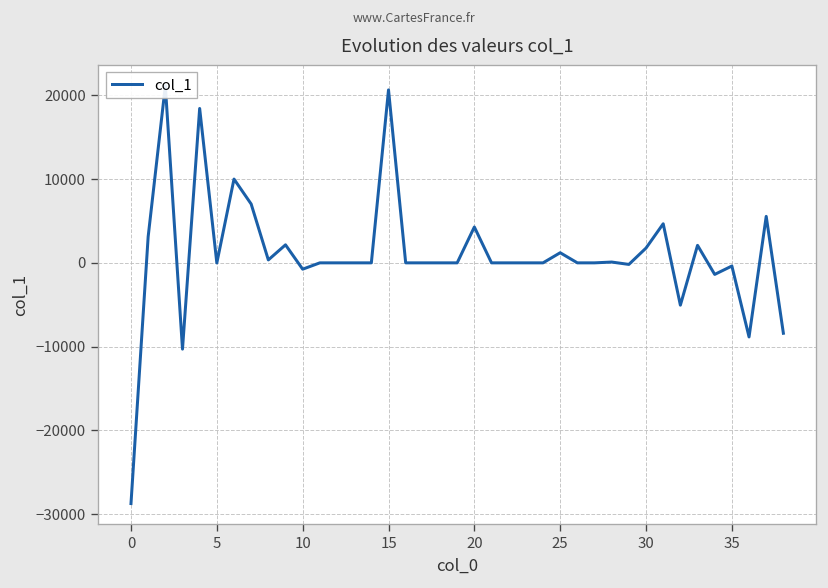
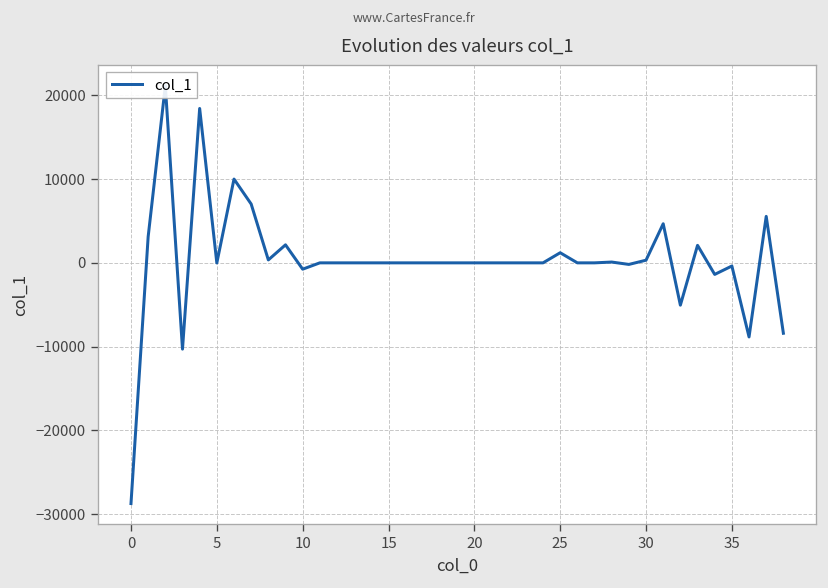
  {
    "0": -29000,
    "5": 0,
    "10": -1000,
-   "15": 21000,
-   "20": 4000,
+   "15": 0,
+   "20": 0,
    "25": 1000,
-   "30": 2000,
+   "30": 0,
    "35": 0
  }
